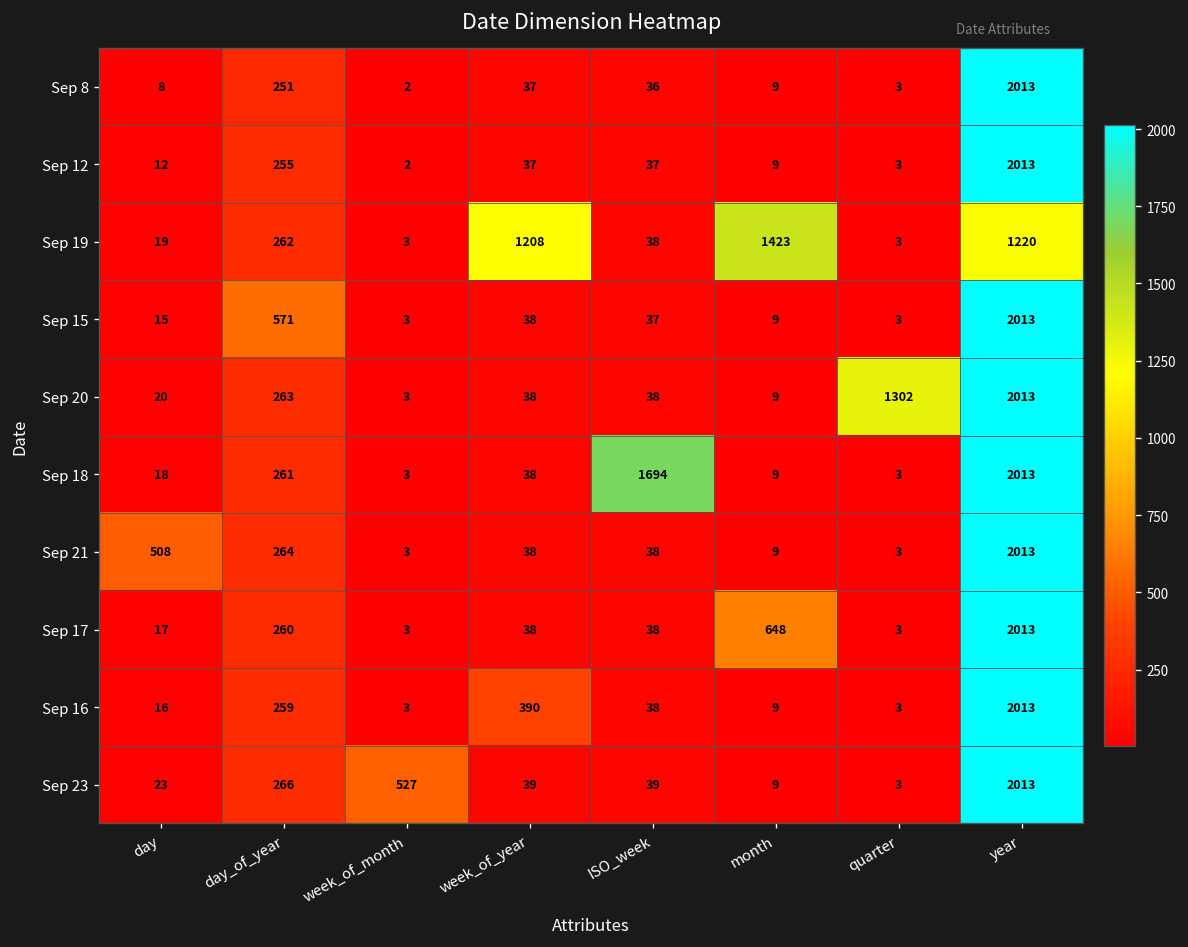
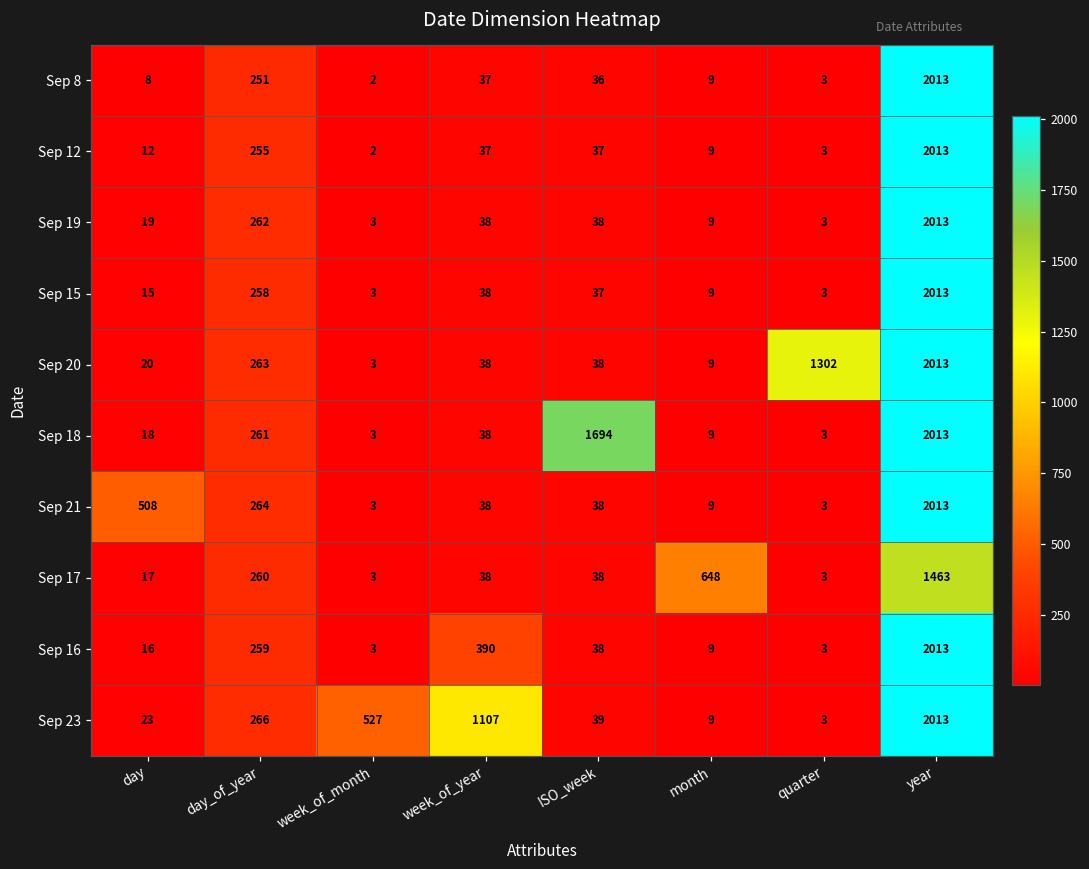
  {
    "Sep 8": {
      "day": 8,
      "day_of_year": 251,
      "week_of_month": 2,
      "week_of_year": 37,
      "ISO_week": 36,
      "month": 9,
      "quarter": 3,
      "year": 2013
    },
    "Sep 12": {
      "day": 12,
      "day_of_year": 255,
      "week_of_month": 2,
      "week_of_year": 37,
      "ISO_week": 37,
      "month": 9,
      "quarter": 3,
      "year": 2013
    },
    "Sep 19": {
      "day": 19,
      "day_of_year": 262,
      "week_of_month": 3,
-     "week_of_year": 1208,
+     "week_of_year": 38,
      "ISO_week": 38,
-     "month": 1423,
+     "month": 9,
      "quarter": 3,
-     "year": 1220
+     "year": 2013
    },
    "Sep 15": {
      "day": 15,
-     "day_of_year": 571,
+     "day_of_year": 258,
      "week_of_month": 3,
      "week_of_year": 38,
      "ISO_week": 37,
      "month": 9,
      "quarter": 3,
      "year": 2013
    },
    "Sep 20": {
      "day": 20,
      "day_of_year": 263,
      "week_of_month": 3,
      "week_of_year": 38,
      "ISO_week": 38,
      "month": 9,
      "quarter": 1302,
      "year": 2013
    },
    "Sep 18": {
      "day": 18,
      "day_of_year": 261,
      "week_of_month": 3,
      "week_of_year": 38,
      "ISO_week": 1694,
      "month": 9,
      "quarter": 3,
      "year": 2013
    },
    "Sep 21": {
      "day": 508,
      "day_of_year": 264,
      "week_of_month": 3,
      "week_of_year": 38,
      "ISO_week": 38,
      "month": 9,
      "quarter": 3,
      "year": 2013
    },
    "Sep 17": {
      "day": 17,
      "day_of_year": 260,
      "week_of_month": 3,
      "week_of_year": 38,
      "ISO_week": 38,
      "month": 648,
      "quarter": 3,
-     "year": 2013
+     "year": 1463
    },
    "Sep 16": {
      "day": 16,
      "day_of_year": 259,
      "week_of_month": 3,
      "week_of_year": 390,
      "ISO_week": 38,
      "month": 9,
      "quarter": 3,
      "year": 2013
    },
    "Sep 23": {
      "day": 23,
      "day_of_year": 266,
      "week_of_month": 527,
-     "week_of_year": 39,
+     "week_of_year": 1107,
      "ISO_week": 39,
      "month": 9,
      "quarter": 3,
      "year": 2013
    }
  }
